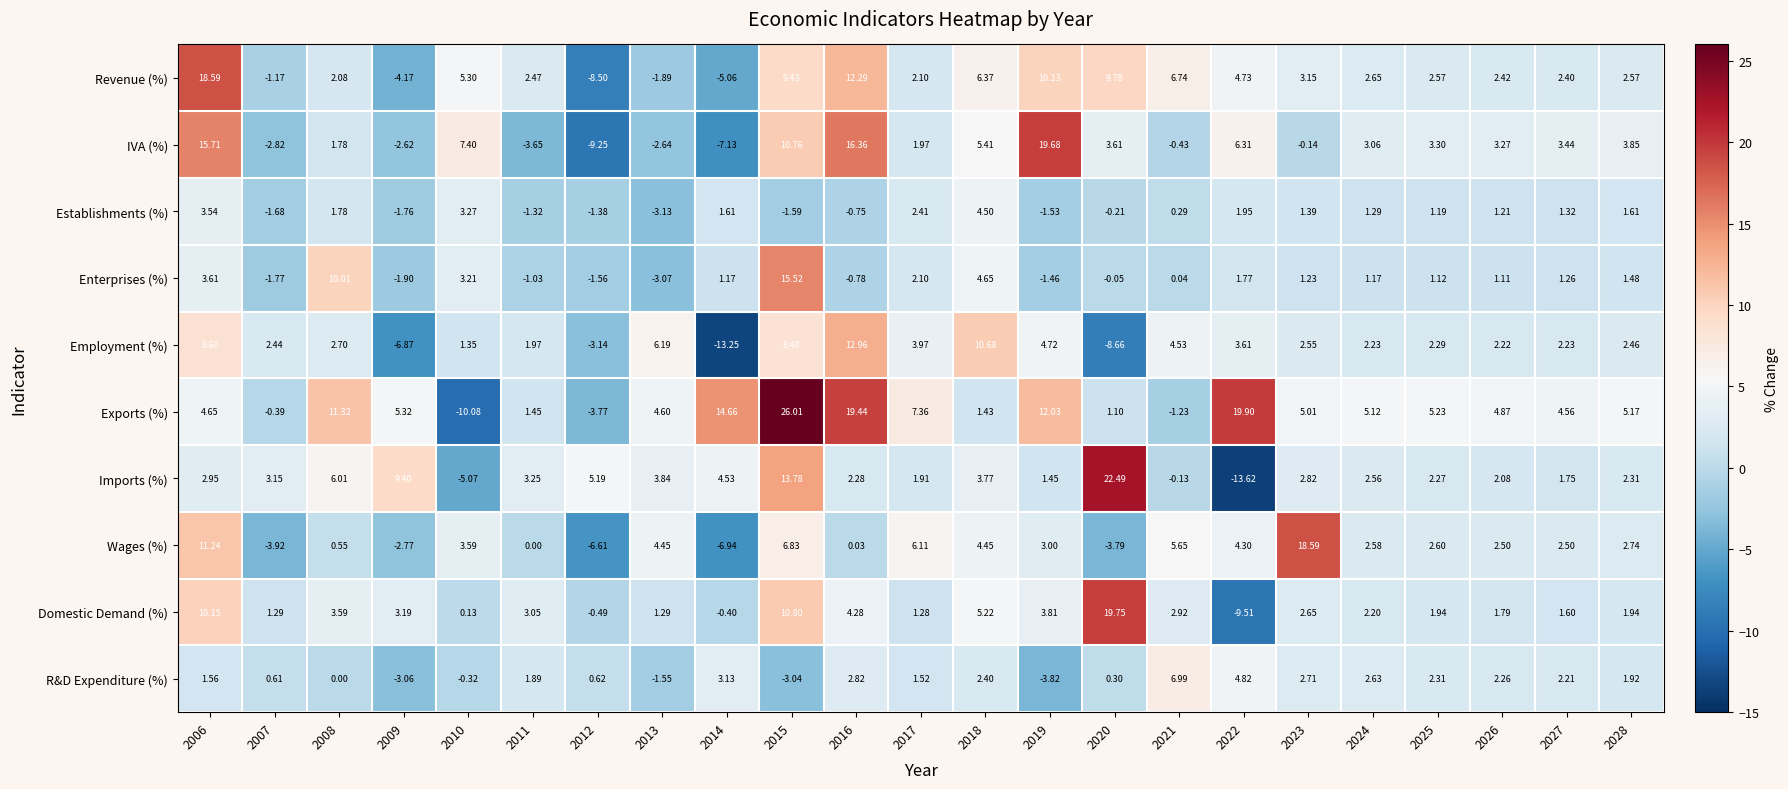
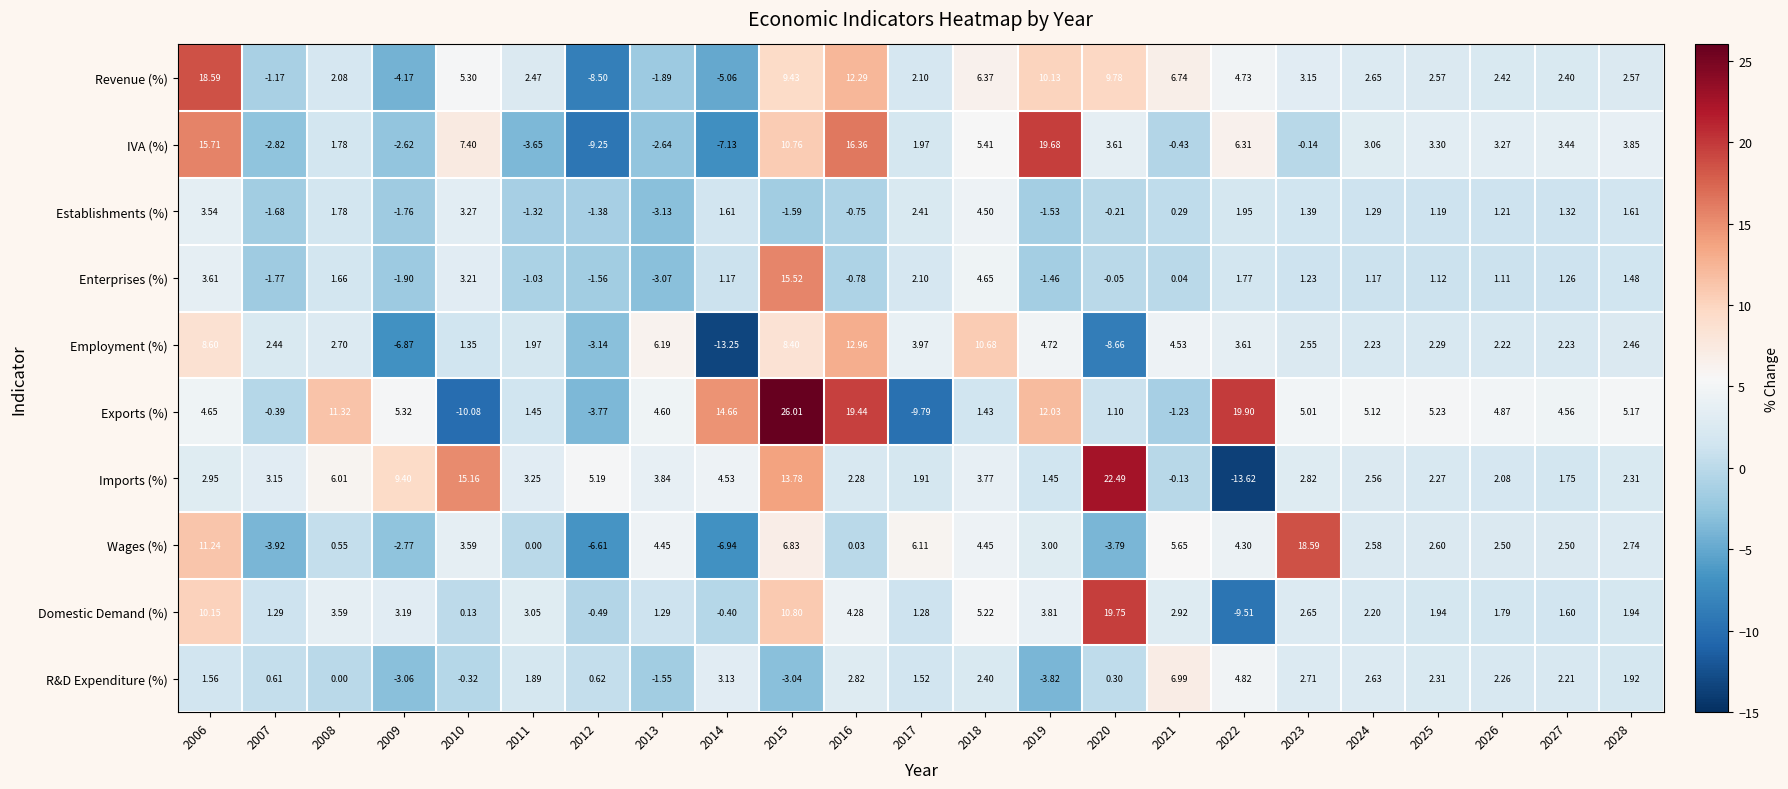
  {
    "Enterprises (%)": {
      "2006": 3.61,
      "2007": -1.77,
-     "2008": 10.01,
+     "2008": 1.66,
      "2009": -1.90,
      "2010": 3.21,
      "2011": -1.03,
      "2012": -1.56,
      "2013": -3.07,
      "2014": 1.17,
      "2015": 15.52,
      "2016": -0.78,
      "2017": 2.10,
      "2018": 4.65,
      "2019": -1.46,
      "2020": -0.05,
      "2021": 0.04,
      "2022": 1.77,
      "2023": 1.23,
      "2024": 1.17,
      "2025": 1.12,
      "2026": 1.11,
      "2027": 1.26,
      "2028": 1.48
    },
    "Exports (%)": {
      "2006": 4.65,
      "2007": -0.39,
      "2008": 11.32,
      "2009": 5.32,
      "2010": -10.08,
      "2011": 1.45,
      "2012": -3.77,
      "2013": 4.60,
      "2014": 14.66,
      "2015": 26.01,
      "2016": 19.44,
-     "2017": 7.36,
+     "2017": -9.79,
      "2018": 1.43,
      "2019": 12.03,
      "2020": 1.10,
      "2021": -1.23,
      "2022": 19.90,
      "2023": 5.01,
      "2024": 5.12,
      "2025": 5.23,
      "2026": 4.87,
      "2027": 4.56,
      "2028": 5.17
    },
    "Imports (%)": {
      "2006": 2.95,
      "2007": 3.15,
      "2008": 6.01,
      "2009": 9.40,
-     "2010": -5.07,
+     "2010": 15.16,
      "2011": 3.25,
      "2012": 5.19,
      "2013": 3.84,
      "2014": 4.53,
      "2015": 13.78,
      "2016": 2.28,
      "2017": 1.91,
      "2018": 3.77,
      "2019": 1.45,
      "2020": 22.49,
      "2021": -0.13,
      "2022": -13.62,
      "2023": 2.82,
      "2024": 2.56,
      "2025": 2.27,
      "2026": 2.08,
      "2027": 1.75,
      "2028": 2.31
    }
  }
